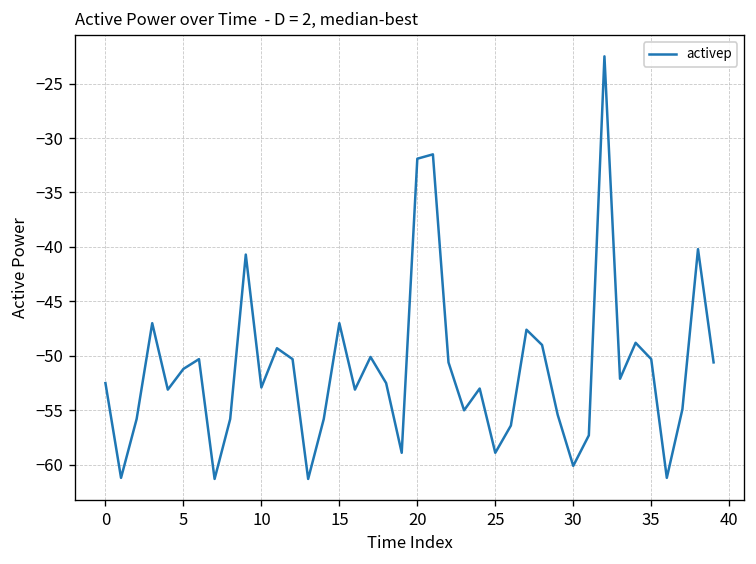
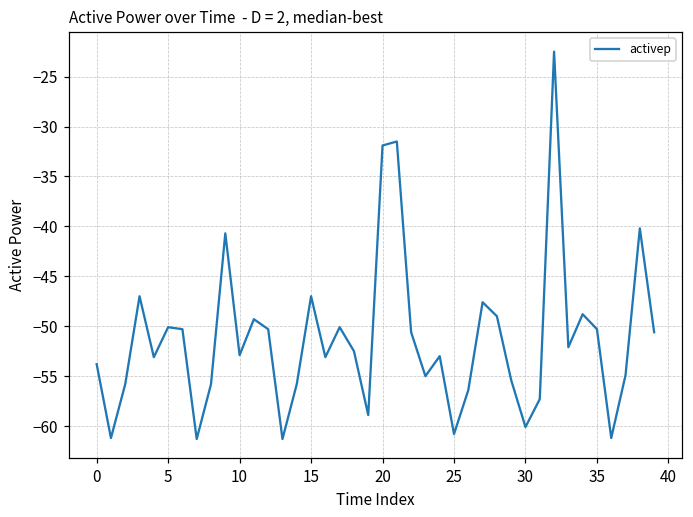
  {
-   "0": -53,
-   "5": -51,
+   "0": -54,
+   "5": -50,
    "10": -53,
    "15": -47,
    "20": -32,
-   "25": -59,
+   "25": -61,
    "30": -60,
    "35": -50
  }
